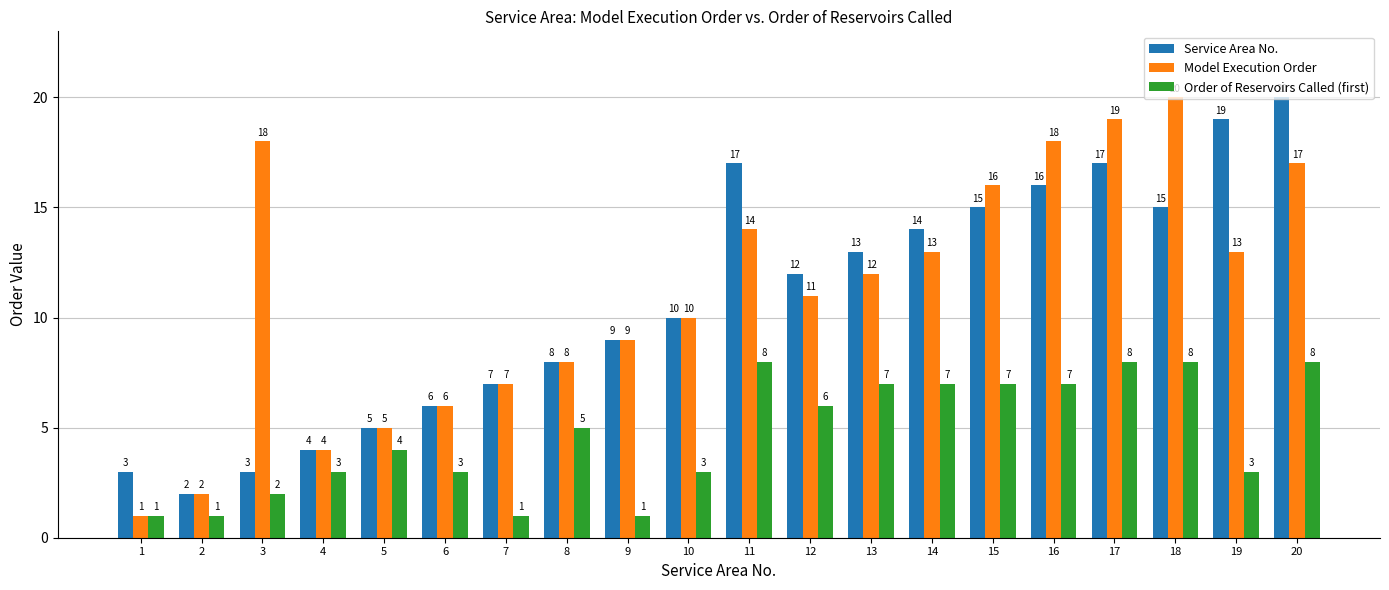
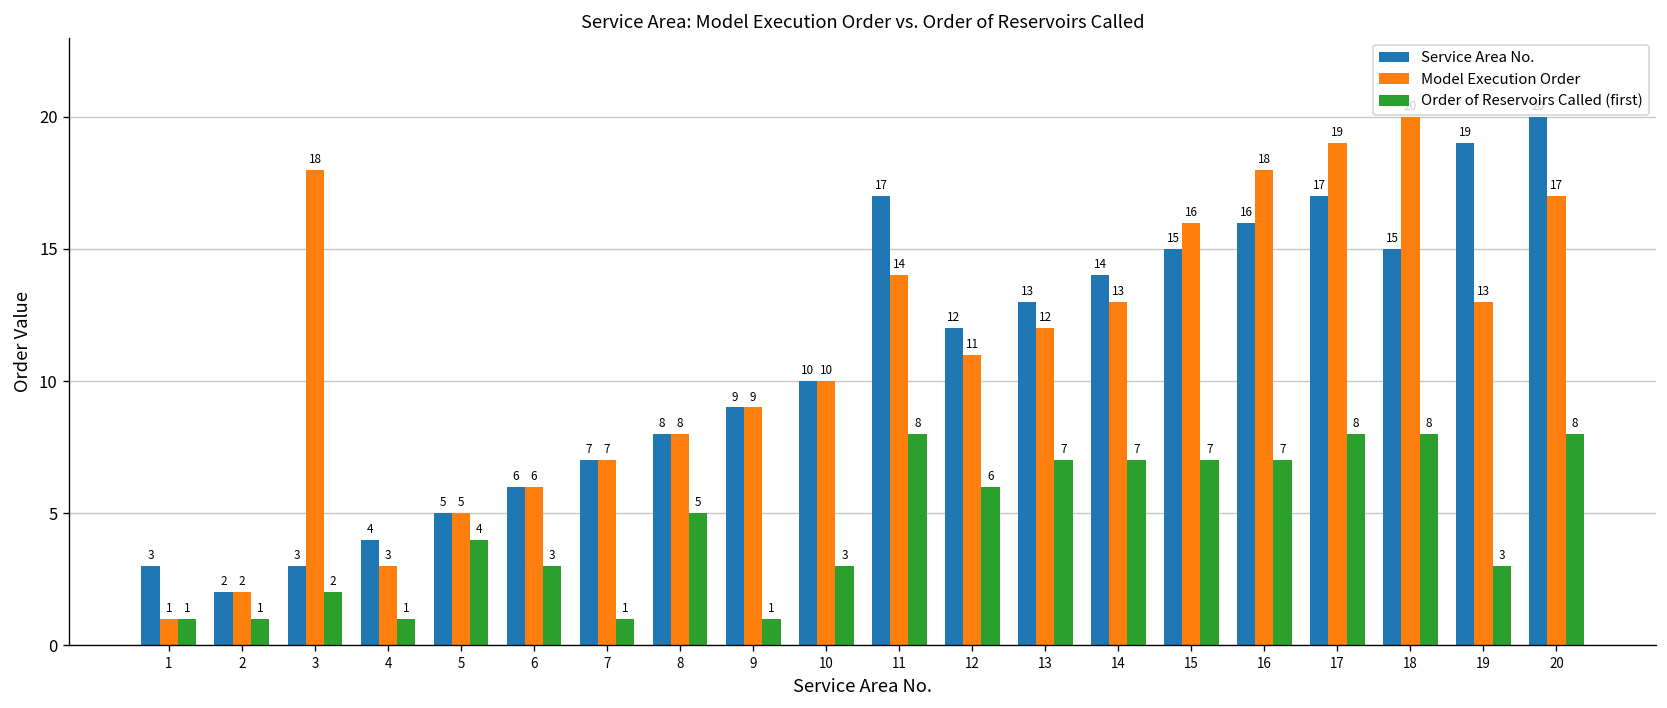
  {
    "Service Area No.": {
      "1": 3,
      "2": 2,
      "3": 3,
      "4": 4,
      "5": 5,
      "6": 6,
      "7": 7,
      "8": 8,
      "9": 9,
      "10": 10,
      "11": 17,
      "12": 12,
      "13": 13,
      "14": 14,
      "15": 15,
      "16": 16,
      "17": 17,
      "18": 15,
      "19": 19
    },
    "Model Execution Order": {
      "1": 1,
      "2": 2,
      "3": 18,
-     "4": 4,
+     "4": 3,
      "5": 5,
      "6": 6,
      "7": 7,
      "8": 8,
      "9": 9,
      "10": 10,
      "11": 14,
      "12": 11,
      "13": 12,
      "14": 13,
      "15": 16,
      "16": 18,
      "17": 19,
      "19": 13,
      "20": 17
    },
    "Order of Reservoirs Called (first)": {
      "1": 1,
      "2": 1,
      "3": 2,
-     "4": 3,
+     "4": 1,
      "5": 4,
      "6": 3,
      "7": 1,
      "8": 5,
      "9": 1,
      "10": 3,
      "11": 8,
      "12": 6,
      "13": 7,
      "14": 7,
      "15": 7,
      "16": 7,
      "17": 8,
      "18": 8,
      "19": 3,
      "20": 8
    }
  }
